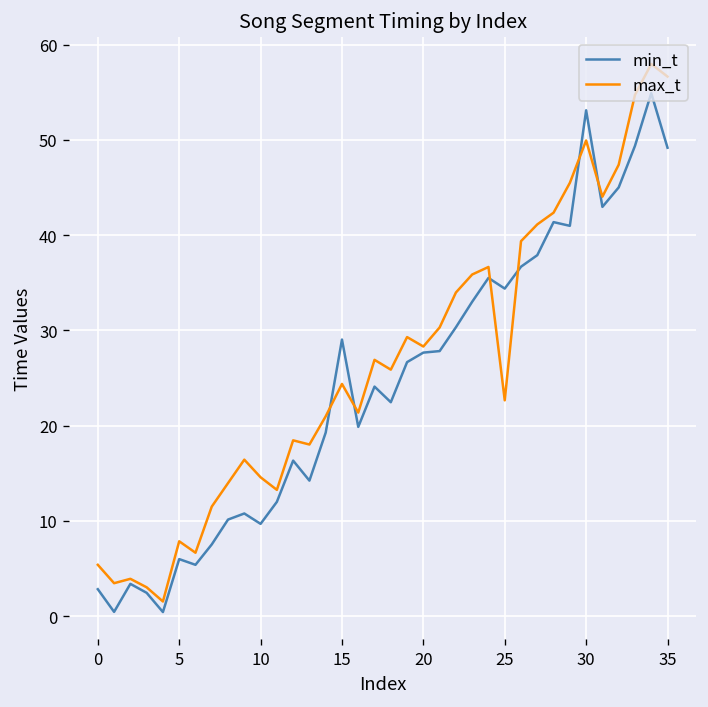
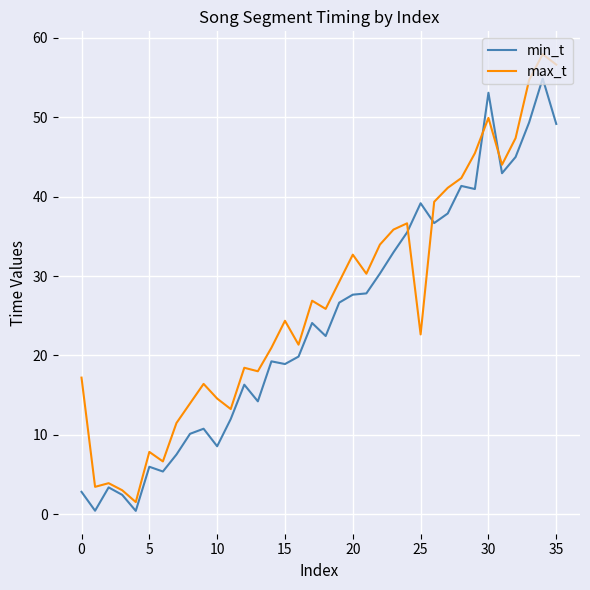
  {
    "min_t": {
      "0": 3,
      "5": 6,
-     "10": 10,
-     "15": 29,
+     "10": 9,
+     "15": 19,
      "20": 28,
-     "25": 34,
+     "25": 39,
      "30": 53,
      "35": 49
    },
    "max_t": {
-     "0": 5,
+     "0": 17,
      "5": 8,
      "10": 15,
      "15": 24,
-     "20": 28,
+     "20": 33,
      "25": 23,
      "30": 50
    }
  }
